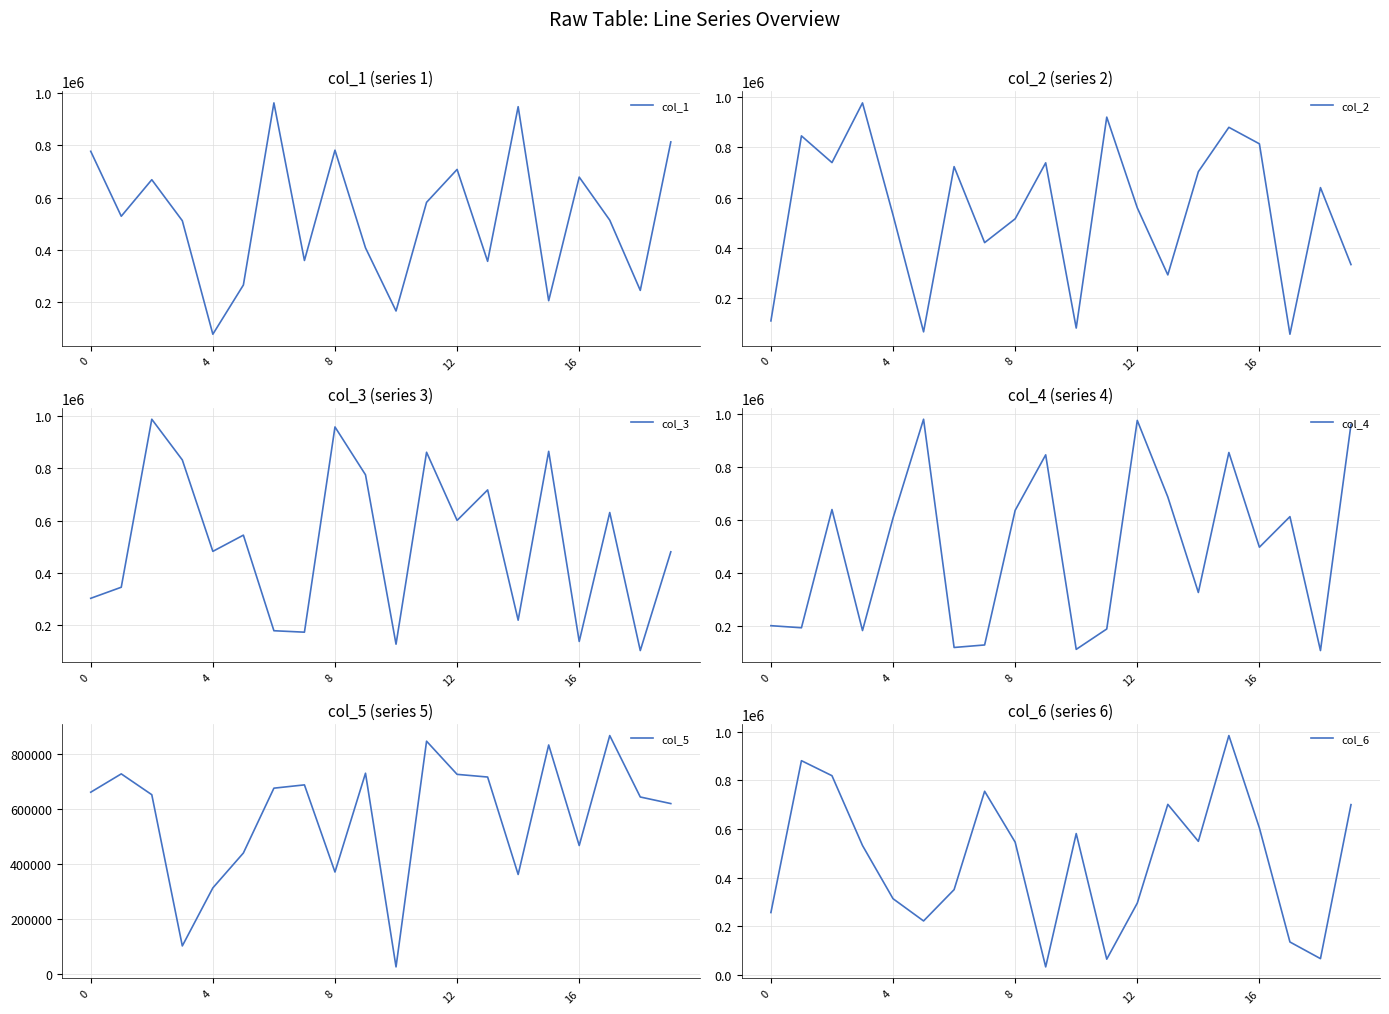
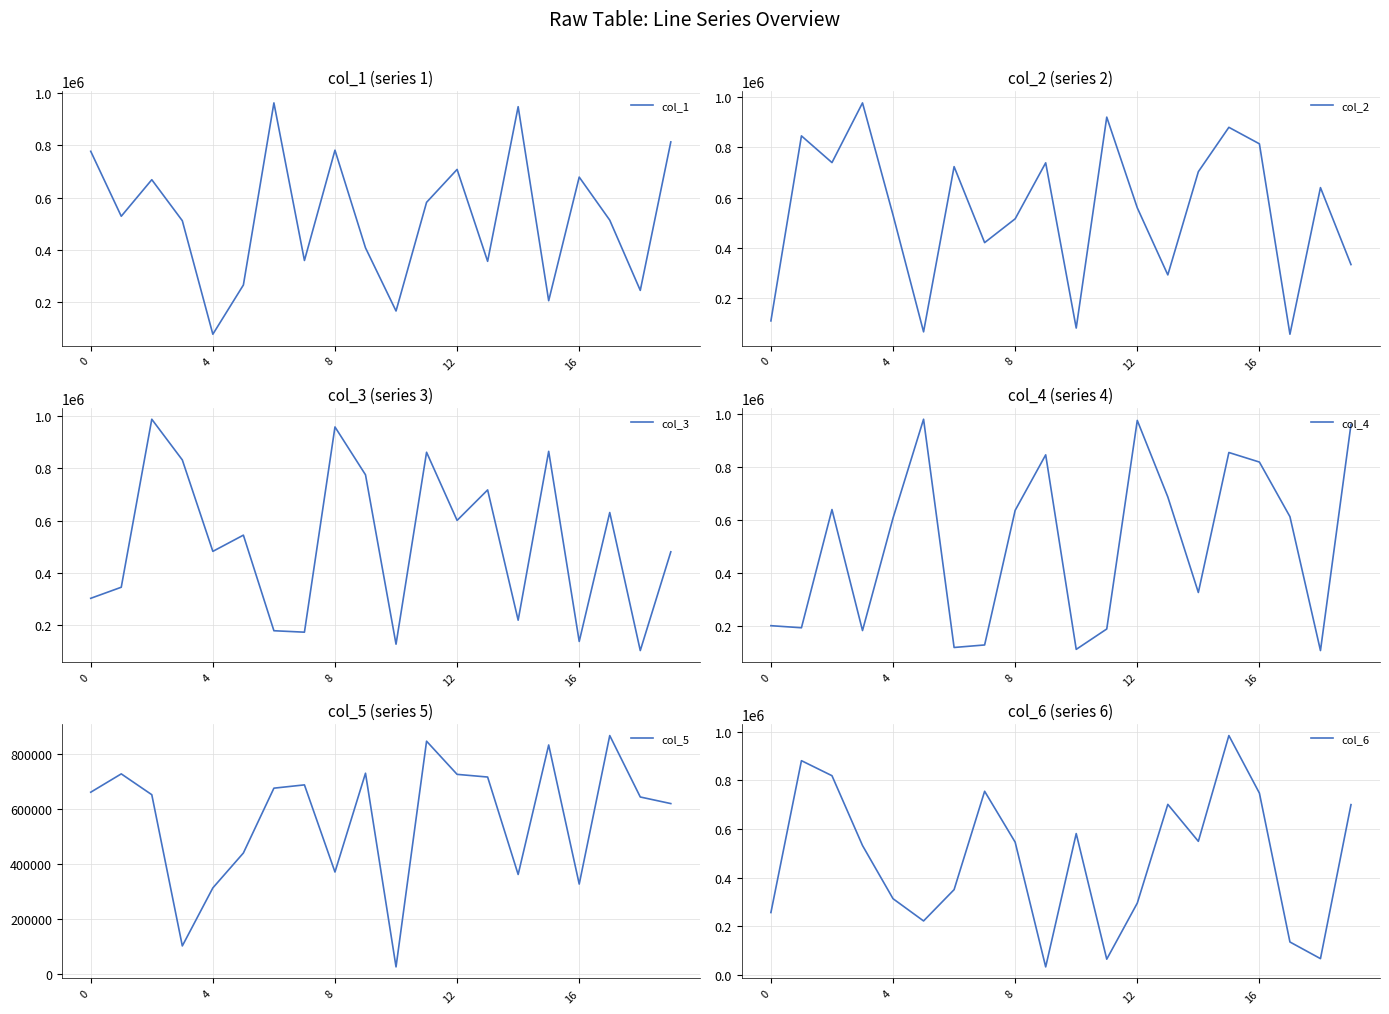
  {
    "col_1 (series 1)": {
      "0": 780000,
      "4": 70000,
      "8": 780000,
      "12": 710000,
      "16": 680000
    },
    "col_2 (series 2)": {
      "0": 110000,
      "4": 530000,
      "8": 520000,
      "12": 560000,
      "16": 810000
    },
    "col_3 (series 3)": {
      "0": 300000,
      "4": 480000,
      "8": 960000,
      "12": 600000,
      "16": 140000
    },
    "col_4 (series 4)": {
      "0": 200000,
      "4": 610000,
      "8": 640000,
      "12": 980000,
-     "16": 500000
+     "16": 820000
    },
    "col_5 (series 5)": {
      "0": 660000,
      "4": 310000,
      "8": 370000,
      "12": 730000,
-     "16": 470000
+     "16": 330000
    },
    "col_6 (series 6)": {
      "0": 260000,
      "4": 310000,
      "8": 550000,
      "12": 300000,
-     "16": 600000
+     "16": 750000
    }
  }
